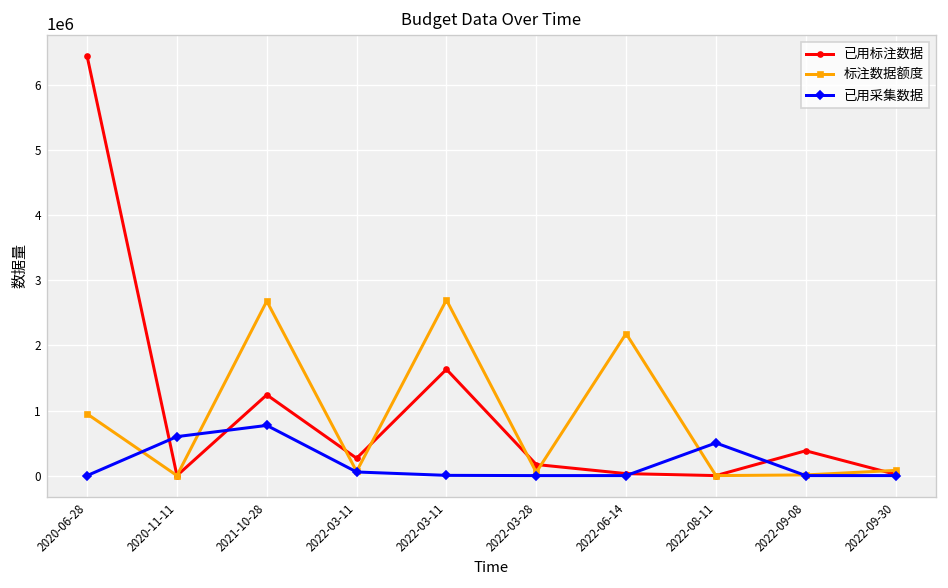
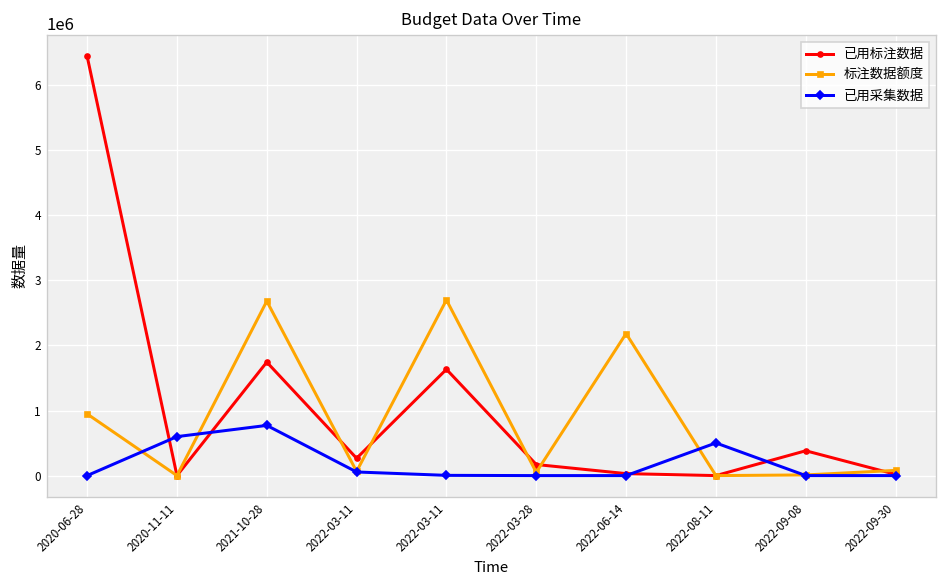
  {
    "已用标注数据": {
      "2020-06-28": 6400000,
-     "2021-10-28": 1200000,
+     "2021-10-28": 1700000,
      "2022-03-28": 200000,
      "2022-09-08": 400000
    },
    "标注数据额度": {
      "2020-06-28": 900000,
      "2021-10-28": 2700000,
      "2022-03-28": 100000,
      "2022-06-14": 2200000,
      "2022-09-30": 100000
    },
    "已用采集数据": {
      "2020-06-28": 0,
      "2020-11-11": 600000,
      "2021-10-28": 800000,
      "2022-03-28": 0,
      "2022-08-11": 500000
    }
  }
